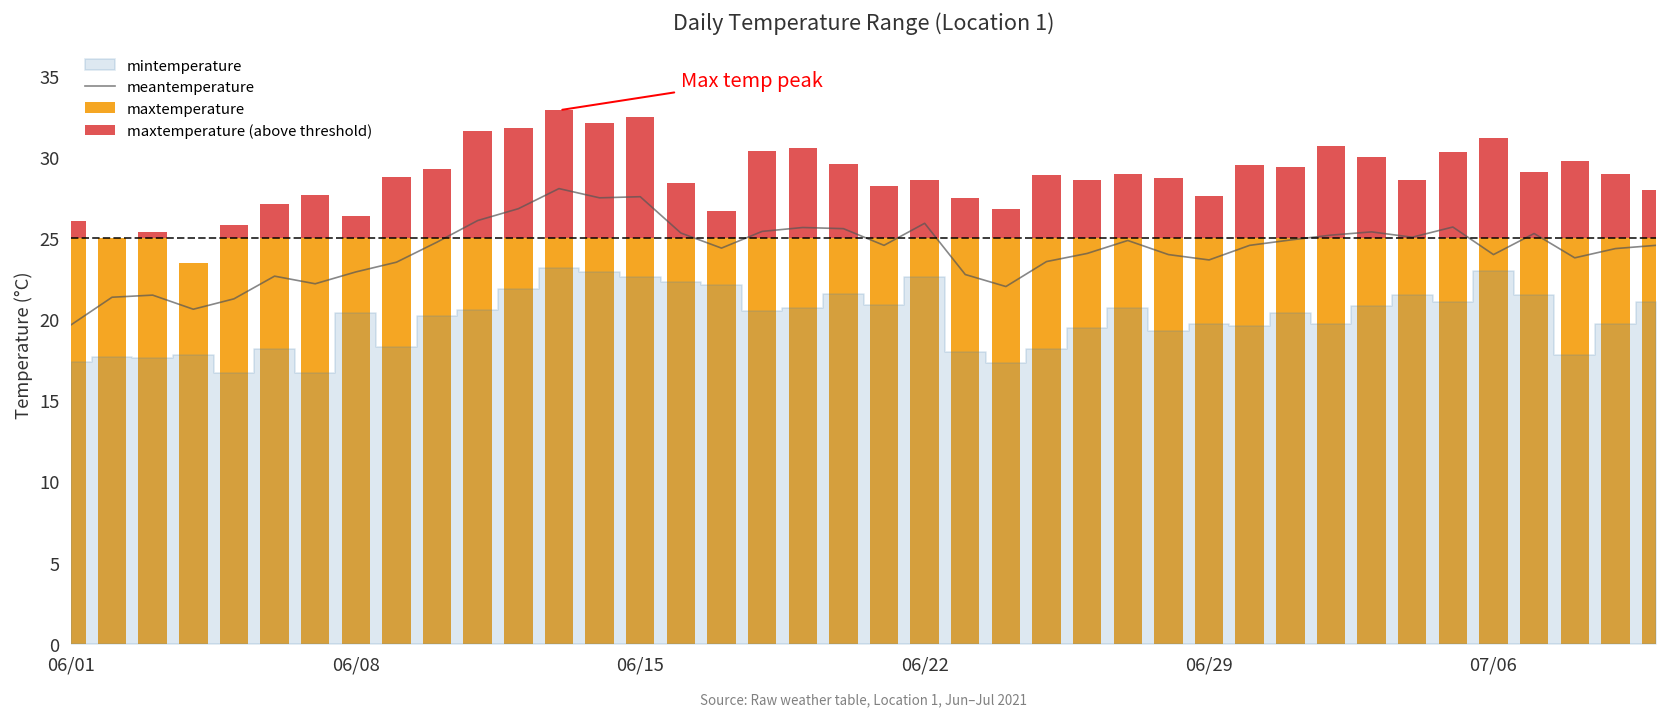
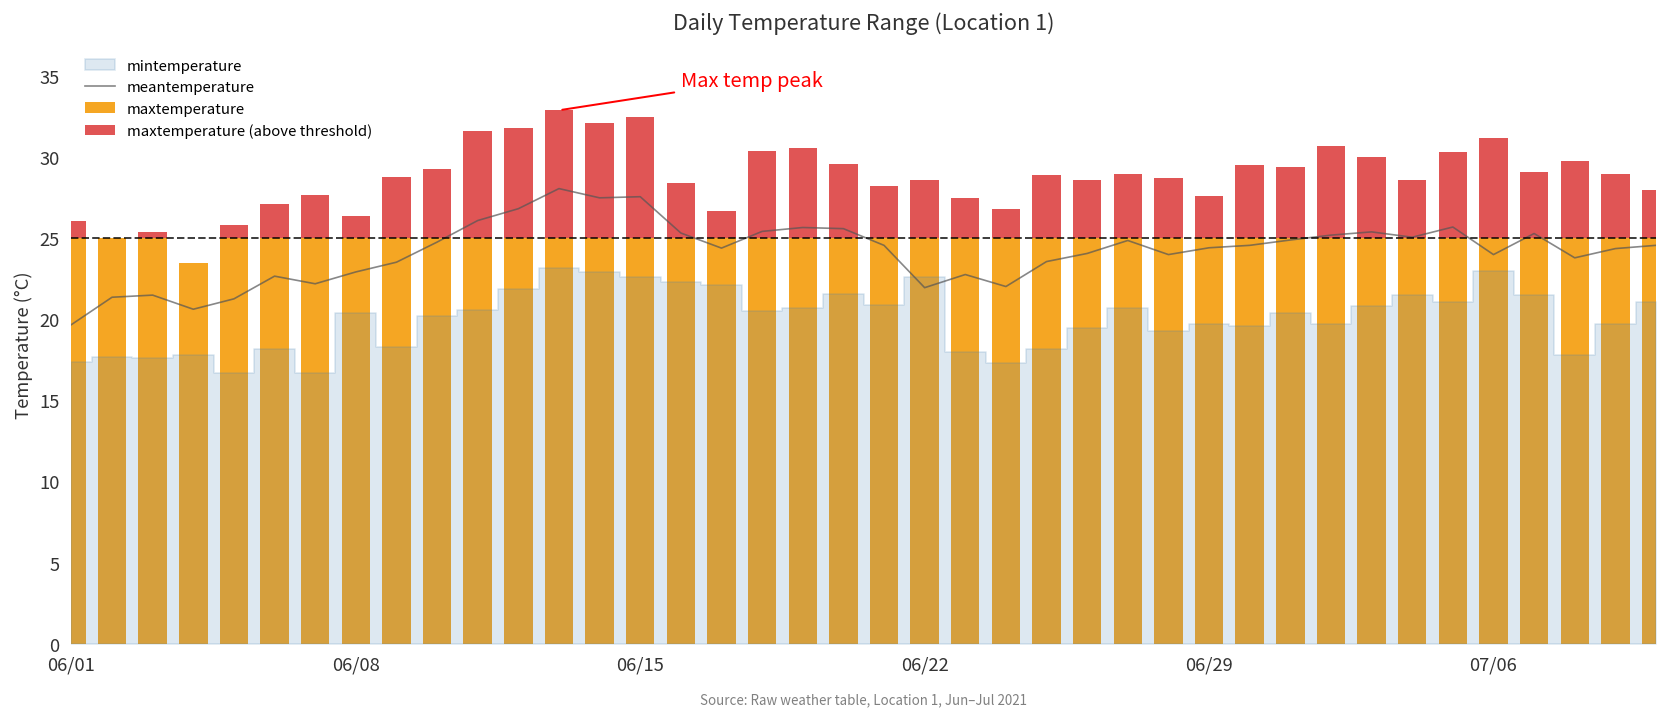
  {
    "meantemperature": {
      "06/01": 19.7,
      "06/08": 22.9,
      "06/15": 27.6,
-     "06/22": 25.9,
-     "06/29": 23.7,
+     "06/22": 22.0,
+     "06/29": 24.4,
      "07/06": 24.0
    }
  }
